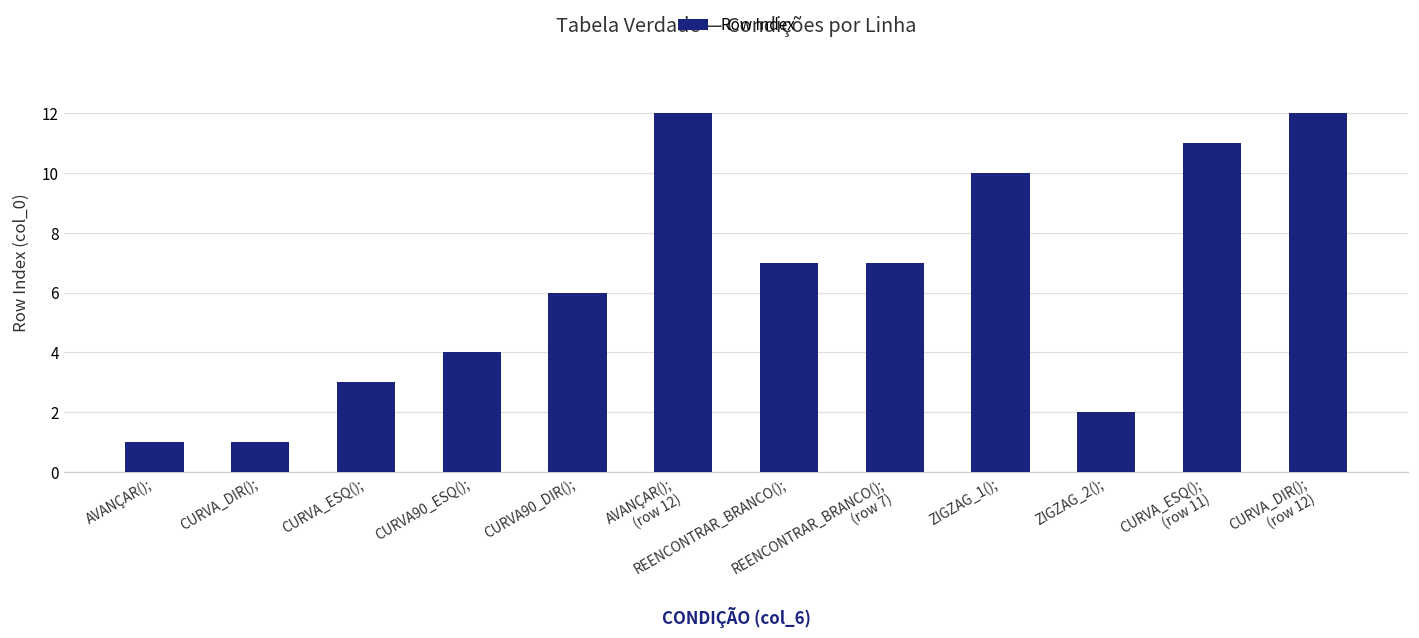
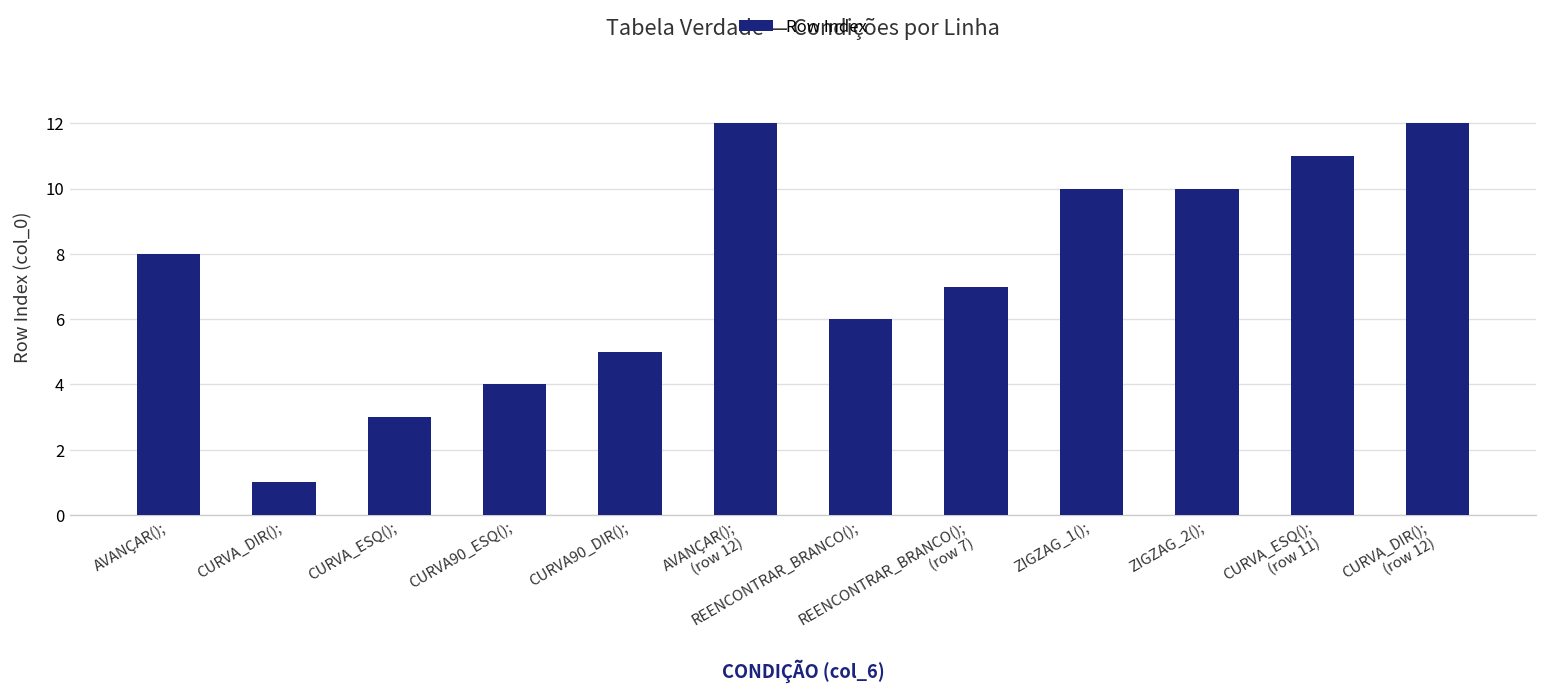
  {
-   "AVANÇAR();": 1,
+   "AVANÇAR();": 8,
    "CURVA_DIR();": 1,
    "CURVA_ESQ();": 3,
    "CURVA90_ESQ();": 4,
-   "CURVA90_DIR();": 6,
+   "CURVA90_DIR();": 5,
    "AVANÇAR(); (row 12)": 12,
-   "REENCONTRAR_BRANCO();": 7,
+   "REENCONTRAR_BRANCO();": 6,
    "REENCONTRAR_BRANCO(); (row 7)": 7,
    "ZIGZAG_1();": 10,
-   "ZIGZAG_2();": 2,
+   "ZIGZAG_2();": 10,
    "CURVA_ESQ(); (row 11)": 11,
    "CURVA_DIR(); (row 12)": 12
  }
